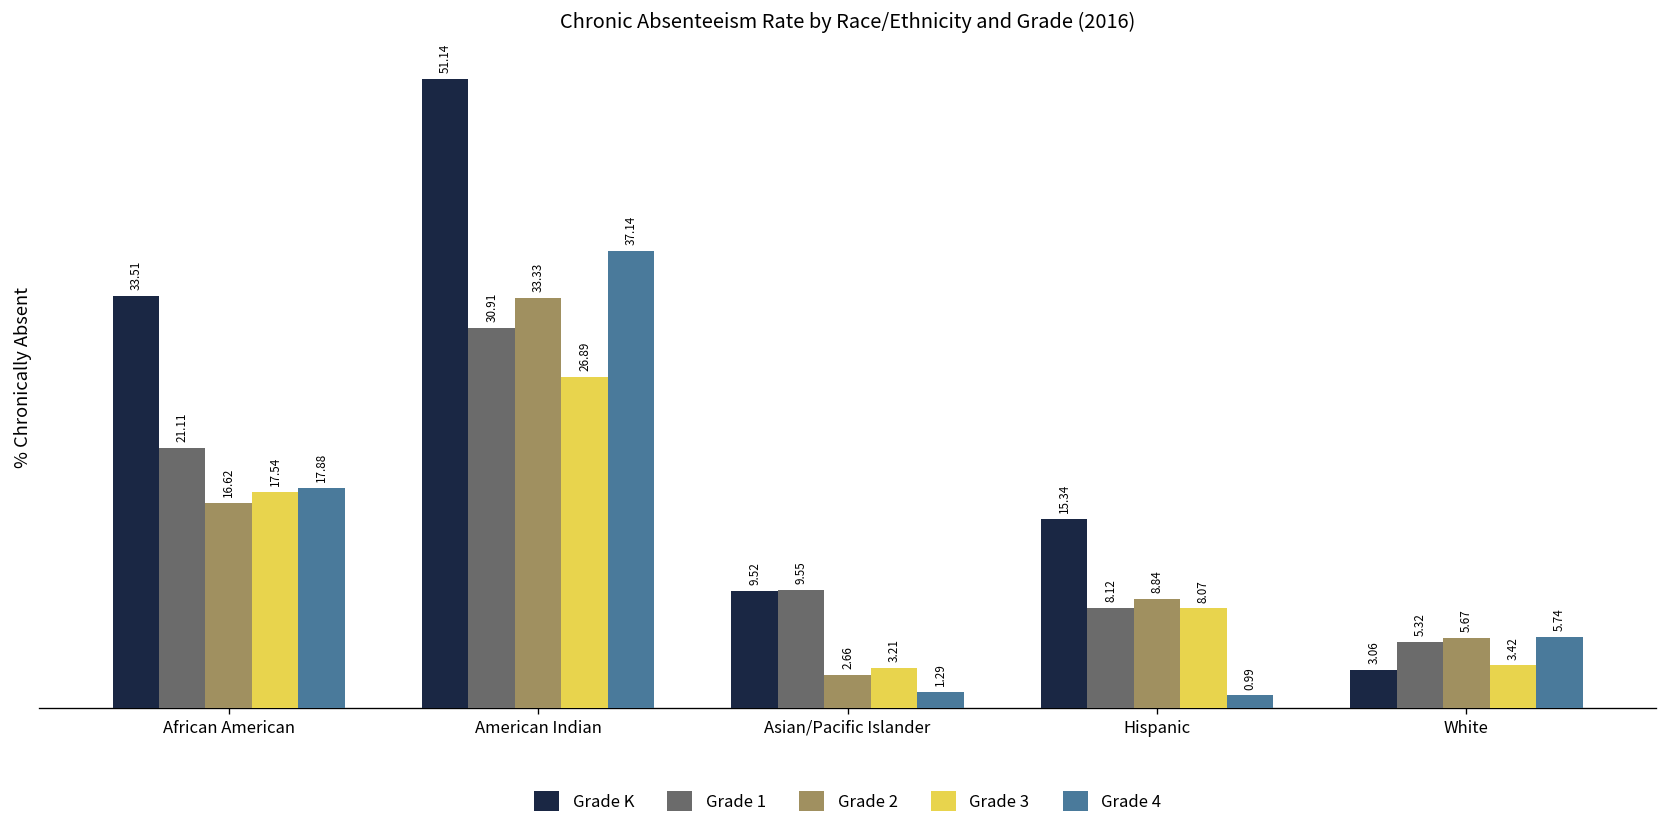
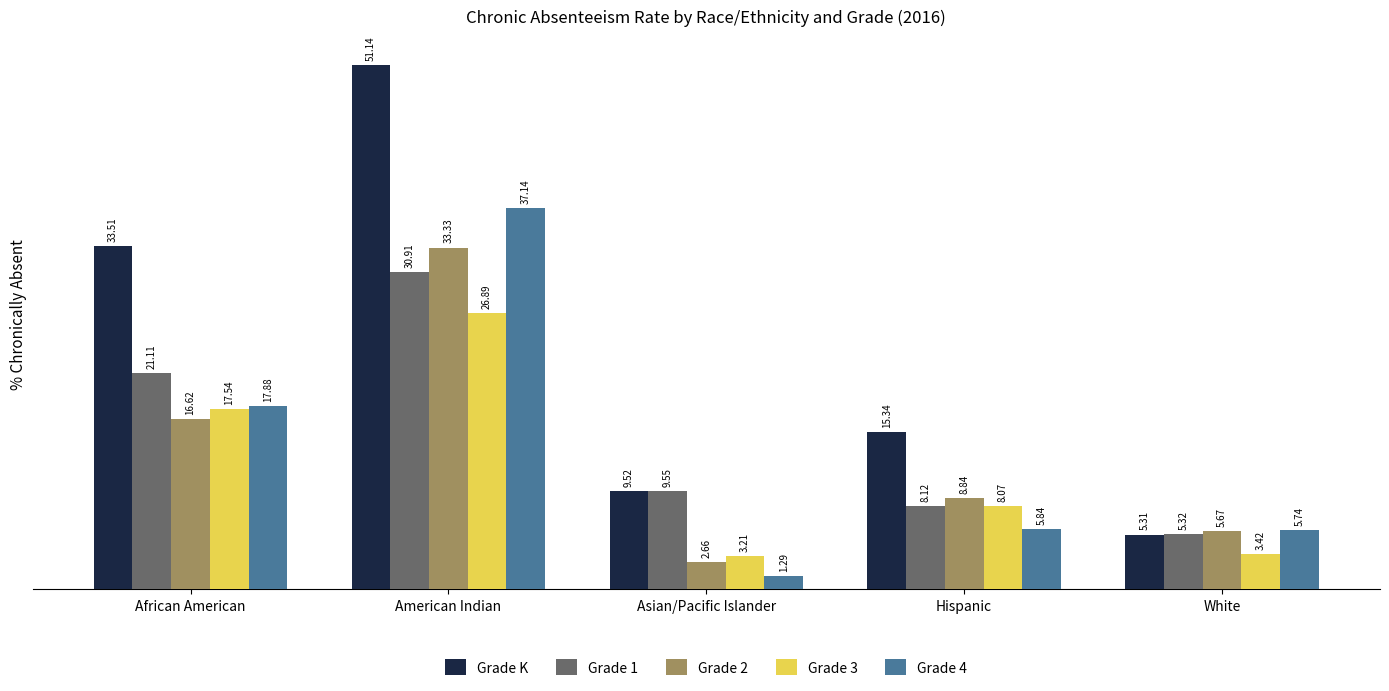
  {
    "Grade K": {
      "African American": 33.51,
      "American Indian": 51.14,
      "Asian/Pacific Islander": 9.52,
      "Hispanic": 15.34,
-     "White": 3.06
+     "White": 5.31
    },
    "Grade 1": {
      "African American": 21.11,
      "American Indian": 30.91,
      "Asian/Pacific Islander": 9.55,
      "Hispanic": 8.12,
      "White": 5.32
    },
    "Grade 2": {
      "African American": 16.62,
      "American Indian": 33.33,
      "Asian/Pacific Islander": 2.66,
      "Hispanic": 8.84,
      "White": 5.67
    },
    "Grade 3": {
      "African American": 17.54,
      "American Indian": 26.89,
      "Asian/Pacific Islander": 3.21,
      "Hispanic": 8.07,
      "White": 3.42
    },
    "Grade 4": {
      "African American": 17.88,
      "American Indian": 37.14,
      "Asian/Pacific Islander": 1.29,
-     "Hispanic": 0.99,
+     "Hispanic": 5.84,
      "White": 5.74
    }
  }
